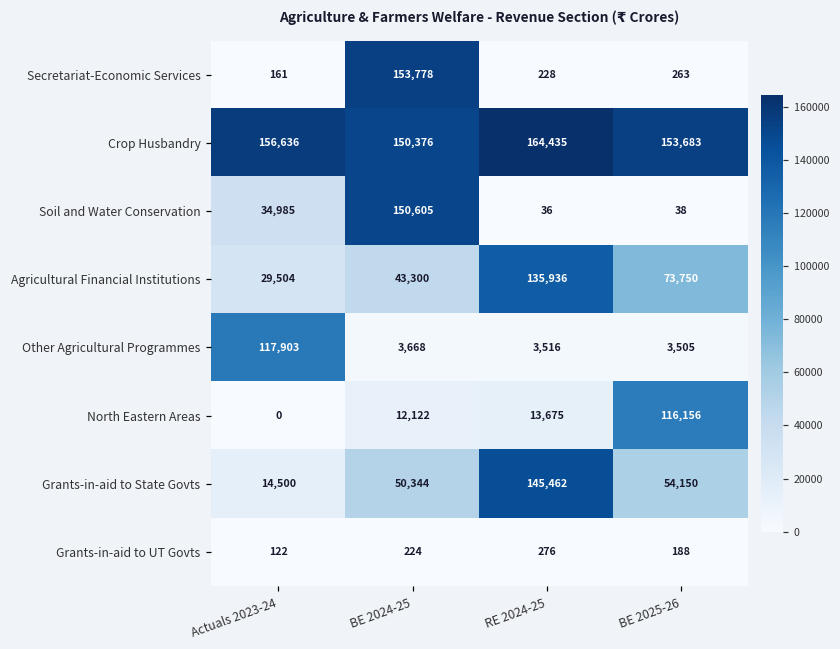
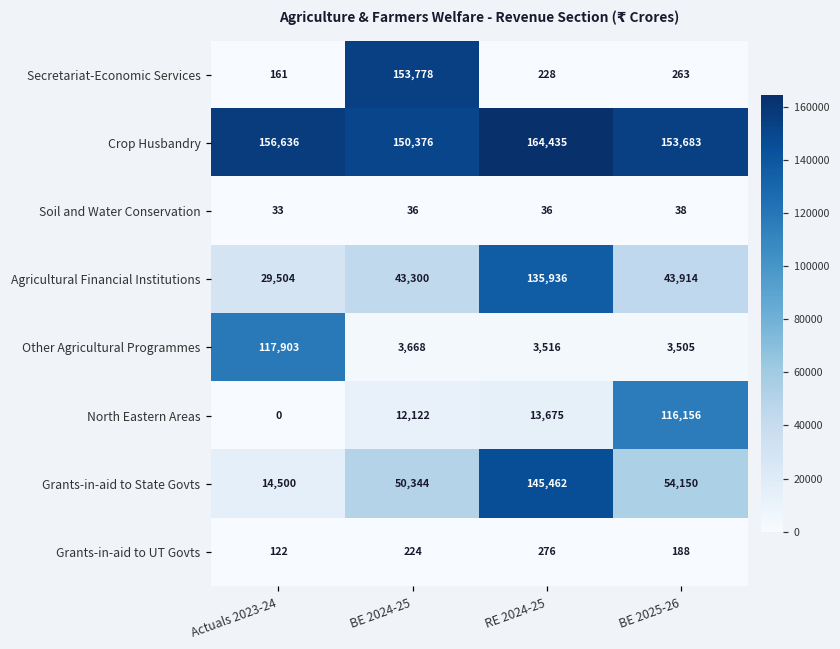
  {
    "Secretariat-Economic Services": {
      "Actuals 2023-24": "161",
      "BE 2024-25": "153,778",
      "RE 2024-25": "228",
      "BE 2025-26": "263"
    },
    "Crop Husbandry": {
      "Actuals 2023-24": "156,636",
      "BE 2024-25": "150,376",
      "RE 2024-25": "164,435",
      "BE 2025-26": "153,683"
    },
    "Soil and Water Conservation": {
-     "Actuals 2023-24": "34,985",
-     "BE 2024-25": "150,605",
+     "Actuals 2023-24": "33",
+     "BE 2024-25": "36",
      "RE 2024-25": "36",
      "BE 2025-26": "38"
    },
    "Agricultural Financial Institutions": {
      "Actuals 2023-24": "29,504",
      "BE 2024-25": "43,300",
      "RE 2024-25": "135,936",
-     "BE 2025-26": "73,750"
+     "BE 2025-26": "43,914"
    },
    "Other Agricultural Programmes": {
      "Actuals 2023-24": "117,903",
      "BE 2024-25": "3,668",
      "RE 2024-25": "3,516",
      "BE 2025-26": "3,505"
    },
    "North Eastern Areas": {
      "Actuals 2023-24": "0",
      "BE 2024-25": "12,122",
      "RE 2024-25": "13,675",
      "BE 2025-26": "116,156"
    },
    "Grants-in-aid to State Govts": {
      "Actuals 2023-24": "14,500",
      "BE 2024-25": "50,344",
      "RE 2024-25": "145,462",
      "BE 2025-26": "54,150"
    },
    "Grants-in-aid to UT Govts": {
      "Actuals 2023-24": "122",
      "BE 2024-25": "224",
      "RE 2024-25": "276",
      "BE 2025-26": "188"
    }
  }
